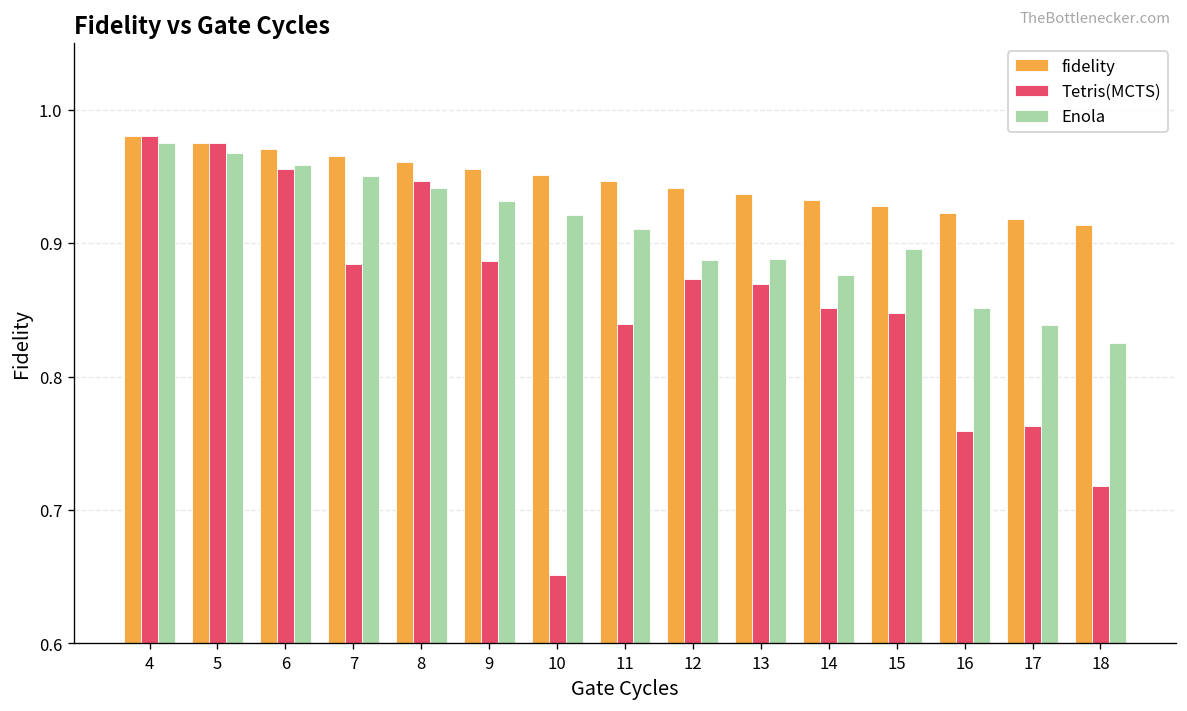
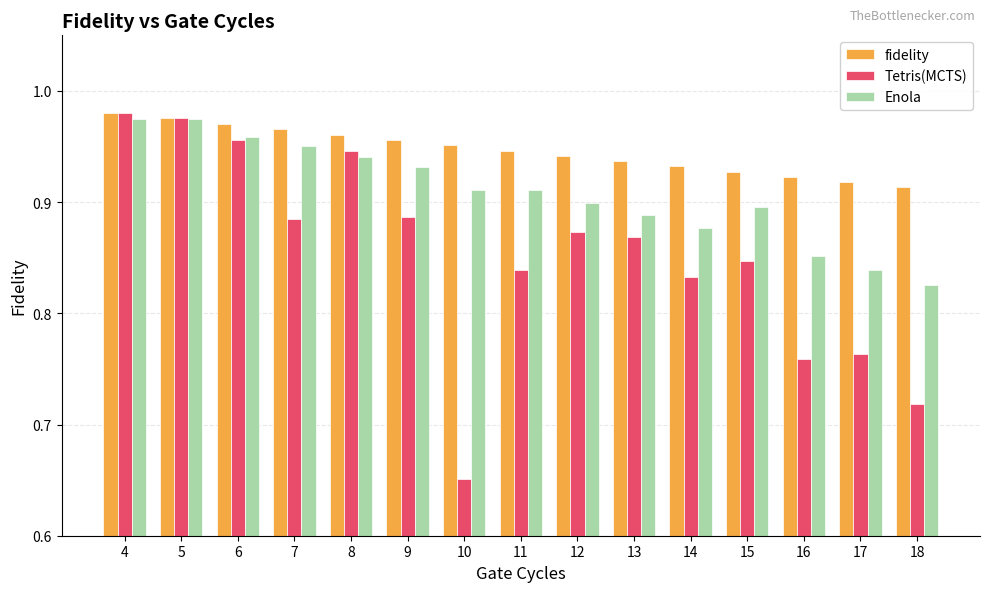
  {
    "fidelity": {
      "4": 0.980,
      "5": 0.975,
      "6": 0.970,
      "7": 0.966,
      "8": 0.961,
      "9": 0.956,
      "10": 0.951,
      "11": 0.946,
      "12": 0.942,
      "13": 0.937,
      "14": 0.932,
      "15": 0.928,
      "16": 0.923,
      "17": 0.918,
      "18": 0.914
    },
    "Tetris(MCTS)": {
      "4": 0.980,
      "5": 0.975,
      "6": 0.956,
      "7": 0.885,
      "8": 0.946,
      "9": 0.887,
      "10": 0.651,
      "11": 0.839,
      "12": 0.873,
      "13": 0.869,
-     "14": 0.852,
+     "14": 0.832,
      "15": 0.848,
      "16": 0.759,
      "17": 0.763,
      "18": 0.718
    },
    "Enola": {
      "4": 0.975,
-     "5": 0.967,
+     "5": 0.975,
      "6": 0.959,
      "7": 0.950,
      "8": 0.941,
      "9": 0.931,
-     "10": 0.921,
+     "10": 0.911,
      "11": 0.911,
-     "12": 0.887,
+     "12": 0.900,
      "13": 0.888,
      "14": 0.876,
      "15": 0.896,
      "16": 0.851,
      "17": 0.839,
      "18": 0.825
    }
  }
